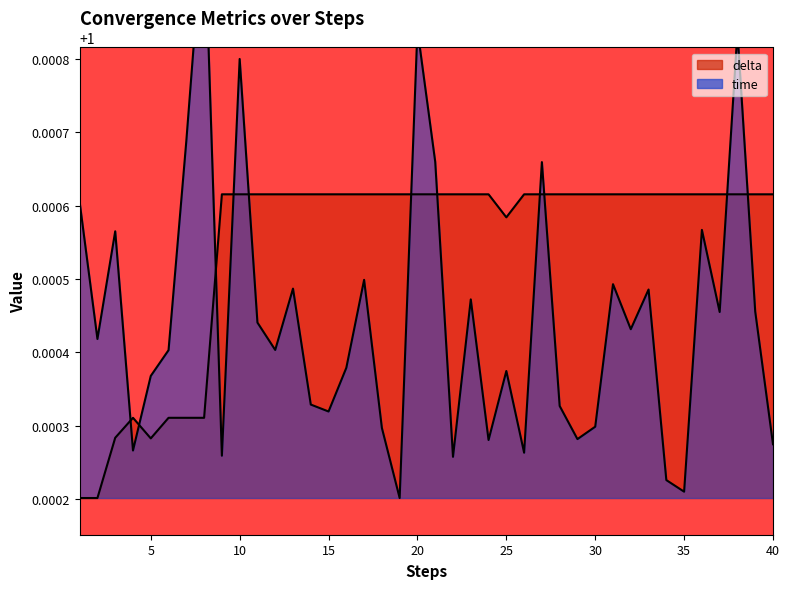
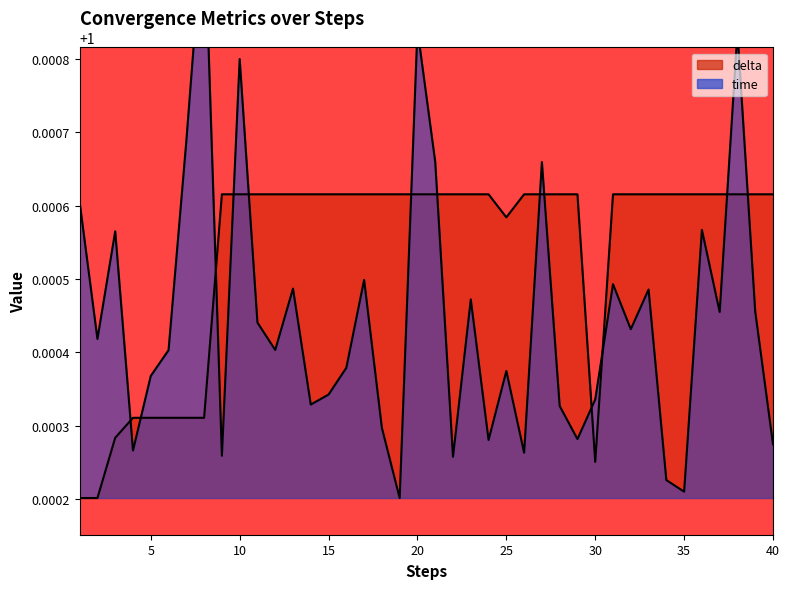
  {
    "delta": {
-     "5": 1.00028,
+     "5": 1.00031,
      "10": 1.00062,
      "15": 1.00062,
      "20": 1.00062,
      "25": 1.00058,
-     "30": 1.00062,
+     "30": 1.00025,
      "35": 1.00062,
      "40": 1.00062
    },
    "time": {
      "5": 1.00037,
      "10": 1.00080,
-     "15": 1.00032,
+     "15": 1.00034,
      "25": 1.00037,
-     "30": 1.00030,
+     "30": 1.00034,
      "35": 1.00021,
      "40": 1.00027
    }
  }
